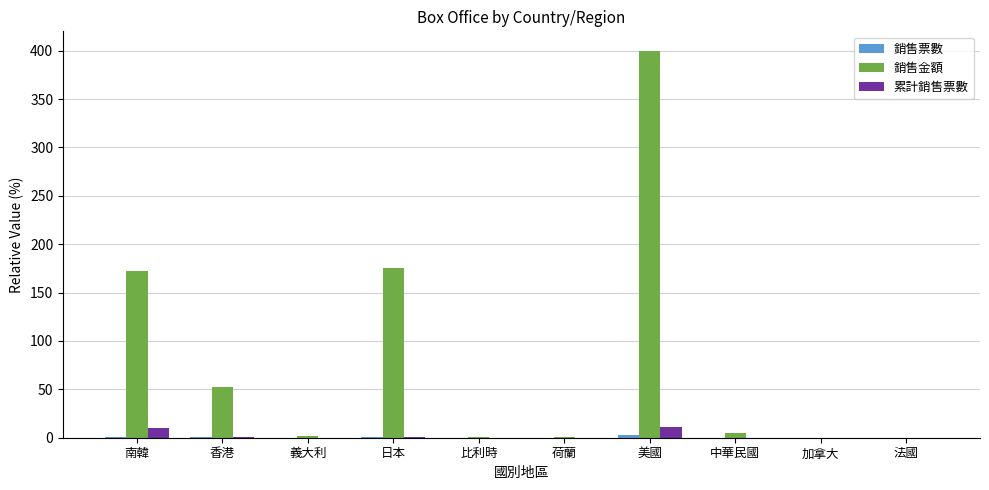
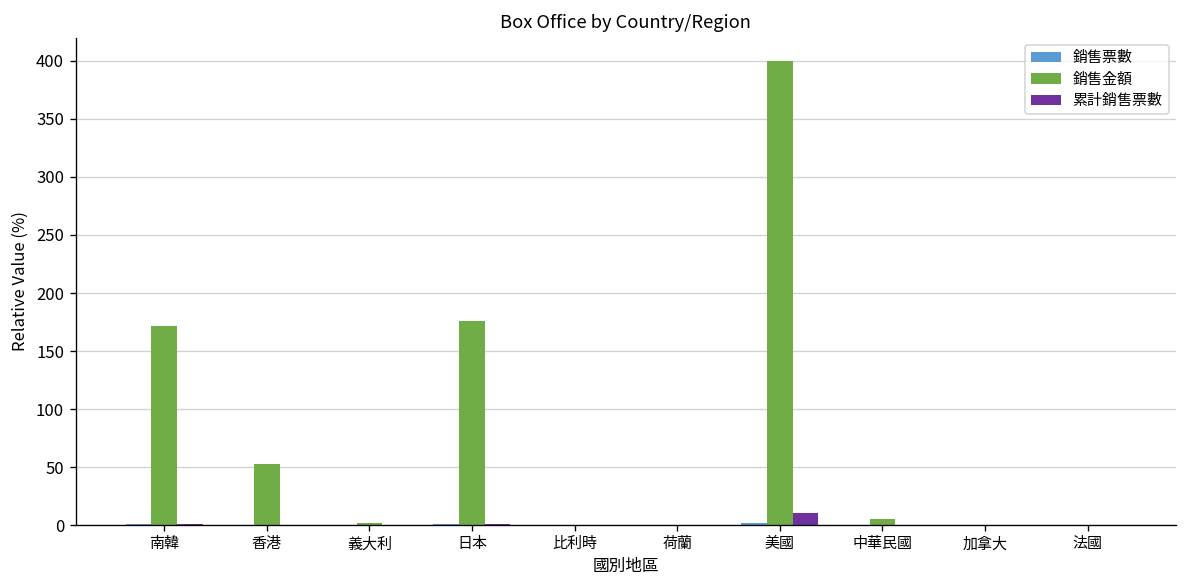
  {
    "銷售金額": {
      "南韓": 170,
      "香港": 50,
      "日本": 180,
      "美國": 400,
      "中華民國": 10
    },
    "累計銷售票數": {
-     "南韓": 10,
+     "南韓": 0,
      "美國": 10
    }
  }
